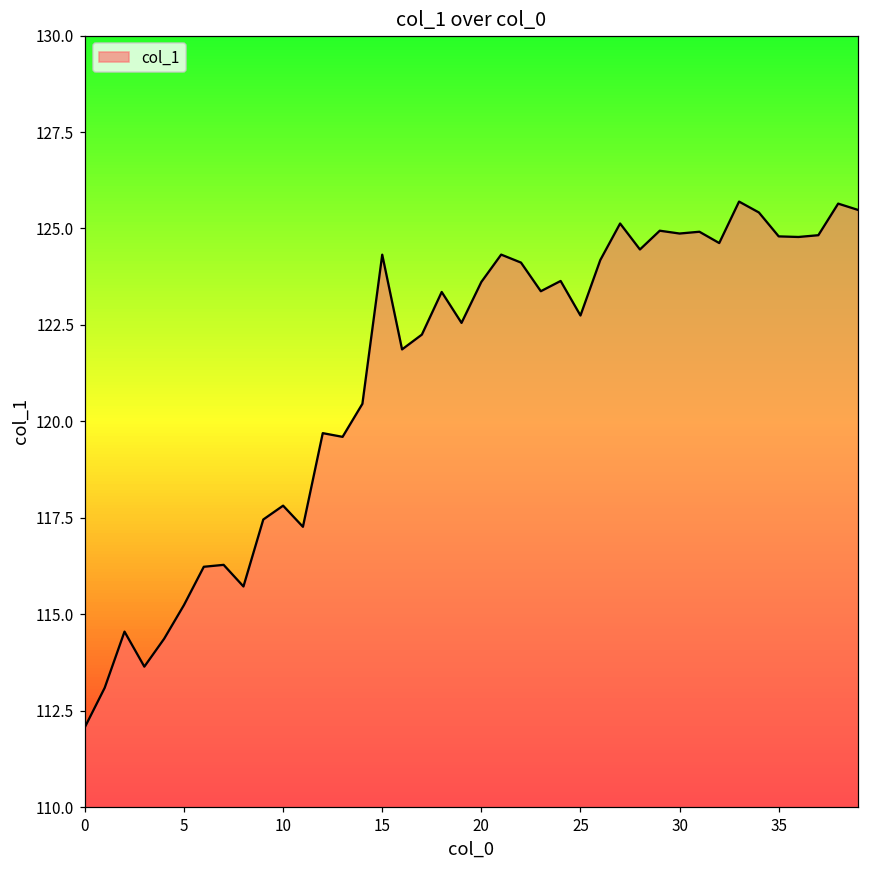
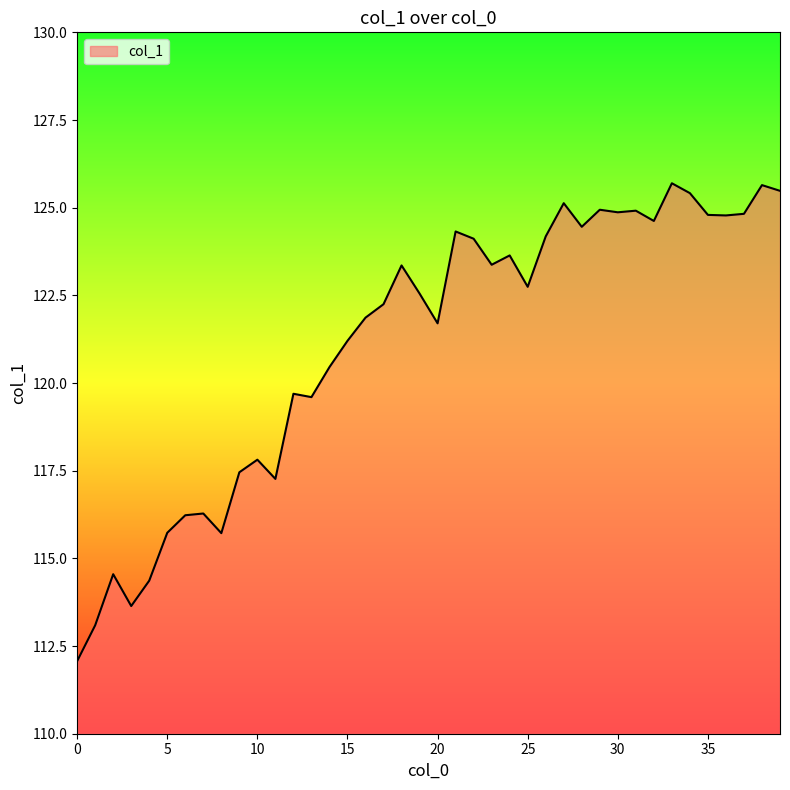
  {
    "0": 112.1,
-   "5": 115.2,
+   "5": 115.7,
    "10": 117.8,
-   "15": 124.3,
-   "20": 123.6,
+   "15": 121.2,
+   "20": 121.7,
    "25": 122.7,
    "30": 124.9,
    "35": 124.8
  }
